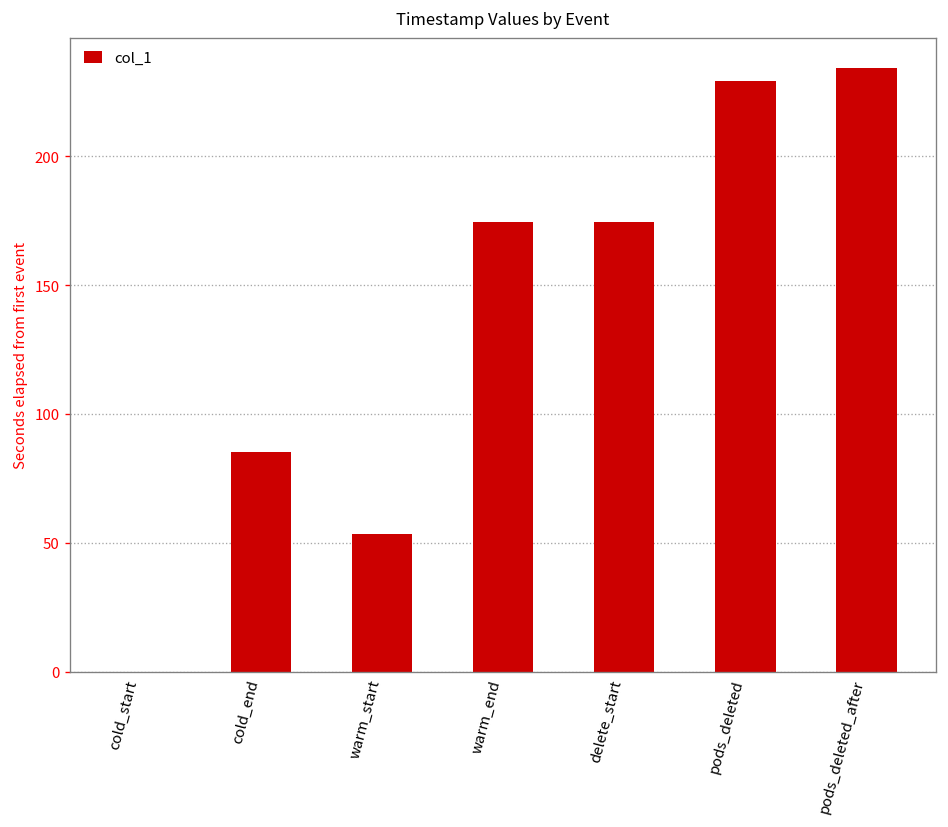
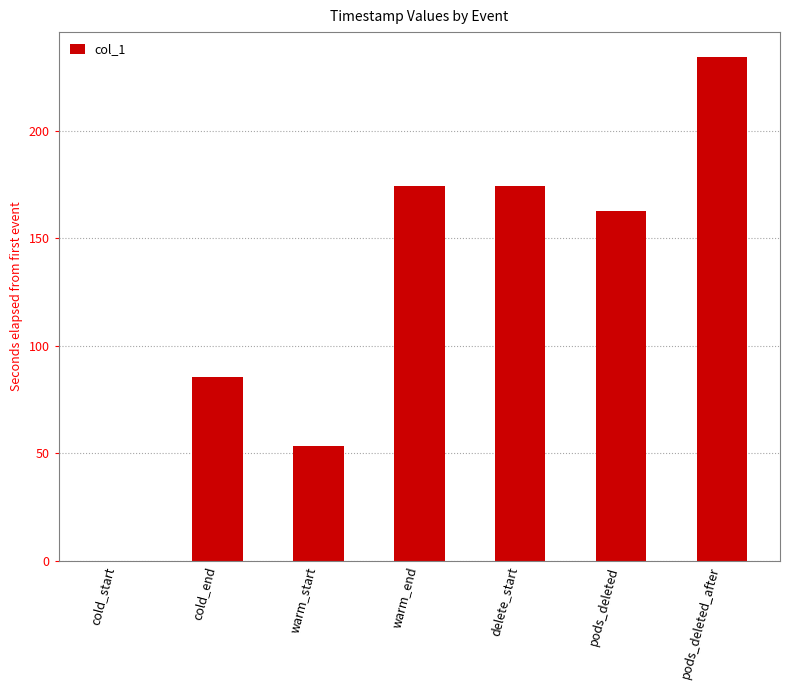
  {
    "cold_start": 0,
    "cold_end": 85,
    "warm_start": 53,
    "warm_end": 174,
    "delete_start": 174,
-   "pods_deleted": 229,
+   "pods_deleted": 163,
    "pods_deleted_after": 234
  }
